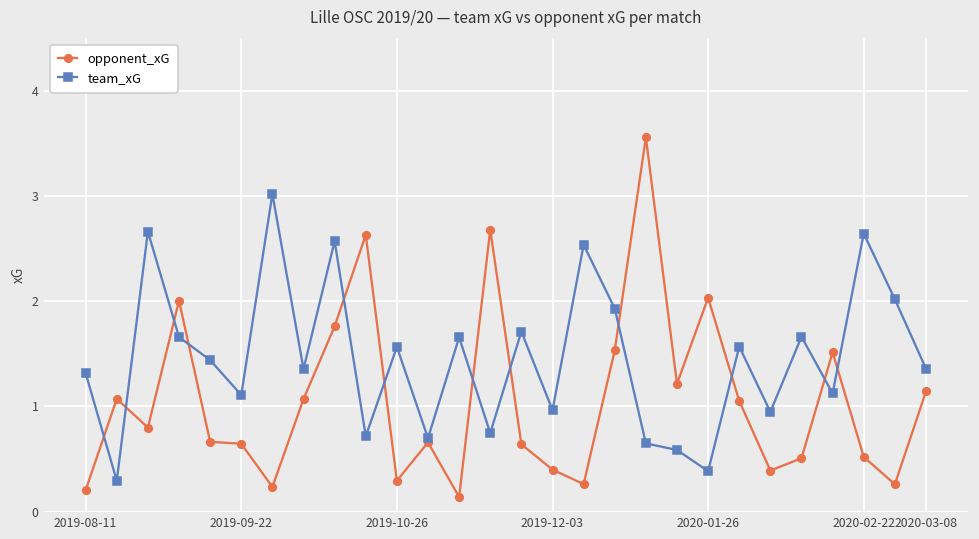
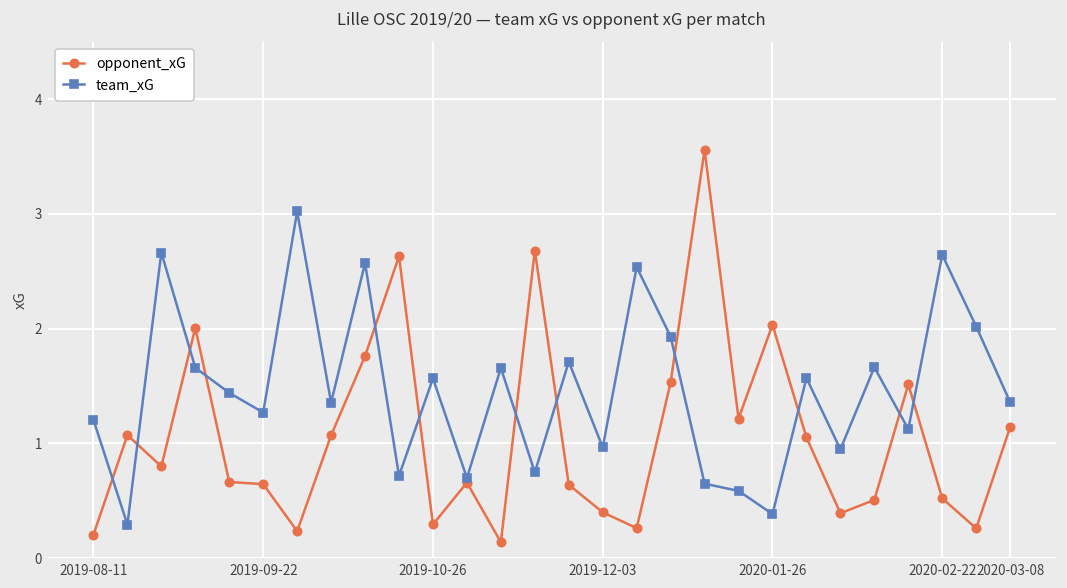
  {
    "opponent_xG": {
      "2019-08-11": 0.2,
      "2019-09-22": 0.6,
      "2019-10-26": 0.3,
      "2019-12-03": 0.4,
      "2020-01-26": 2.0,
      "2020-02-22": 0.5,
      "2020-03-08": 1.1
    },
    "team_xG": {
-     "2019-08-11": 1.3,
-     "2019-09-22": 1.1,
+     "2019-08-11": 1.2,
+     "2019-09-22": 1.3,
      "2019-10-26": 1.6,
      "2019-12-03": 1.0,
      "2020-01-26": 0.4,
      "2020-02-22": 2.6,
      "2020-03-08": 1.4
    }
  }
